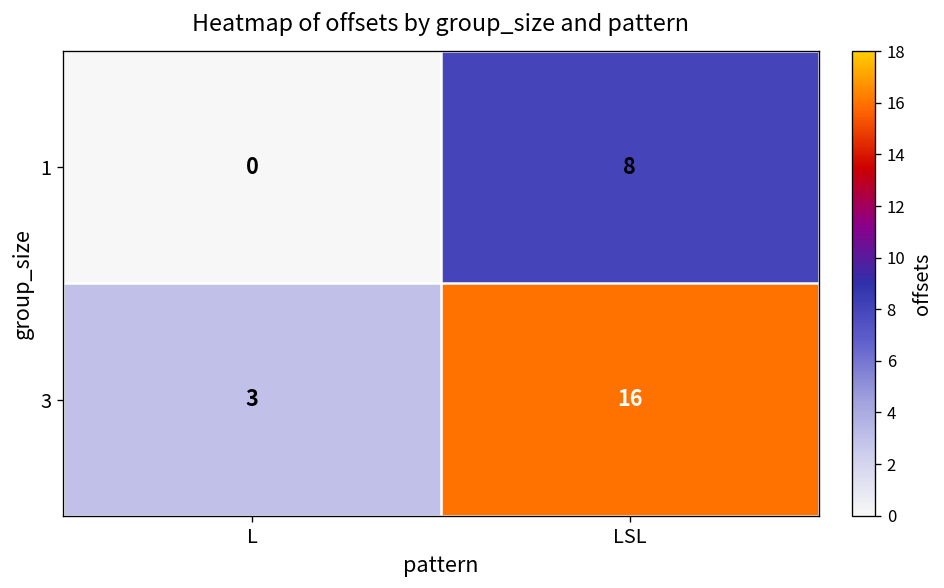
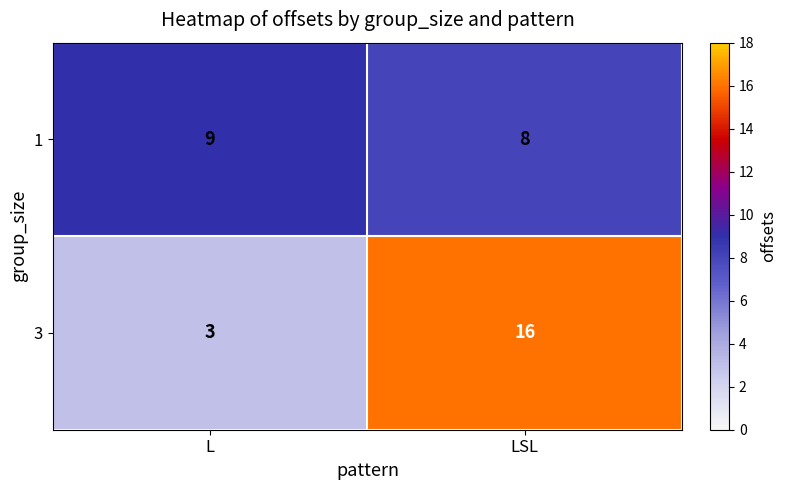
  {
    "1": {
-     "L": 0,
+     "L": 9,
      "LSL": 8
    },
    "3": {
      "L": 3,
      "LSL": 16
    }
  }
